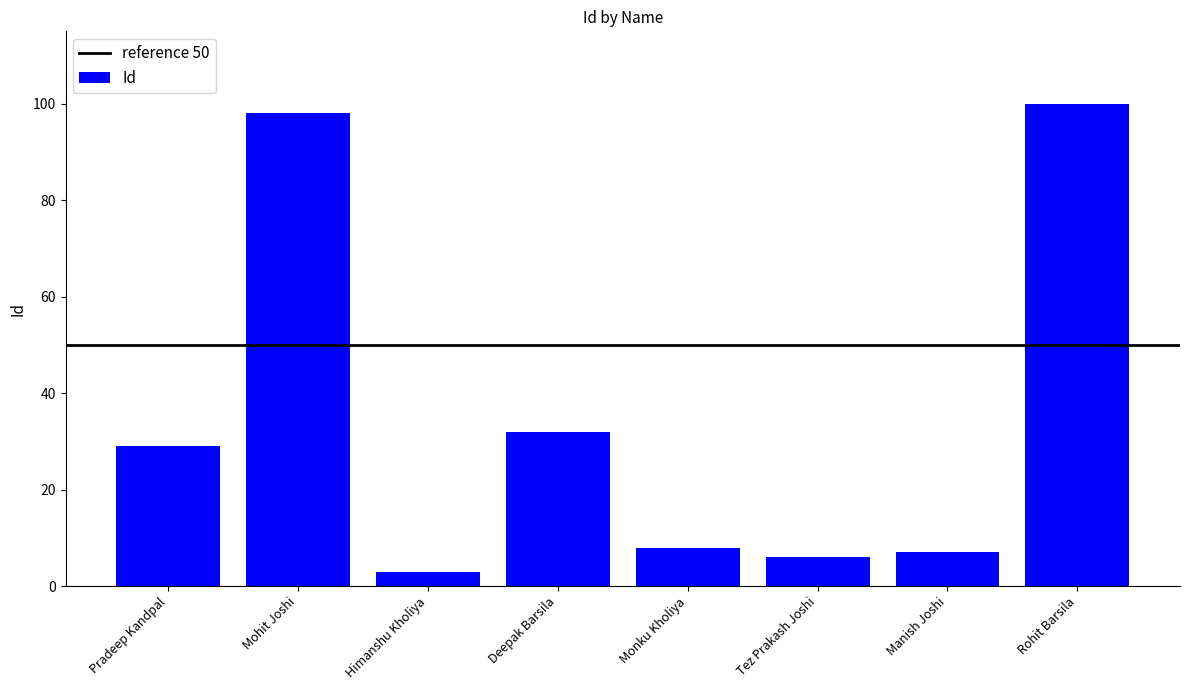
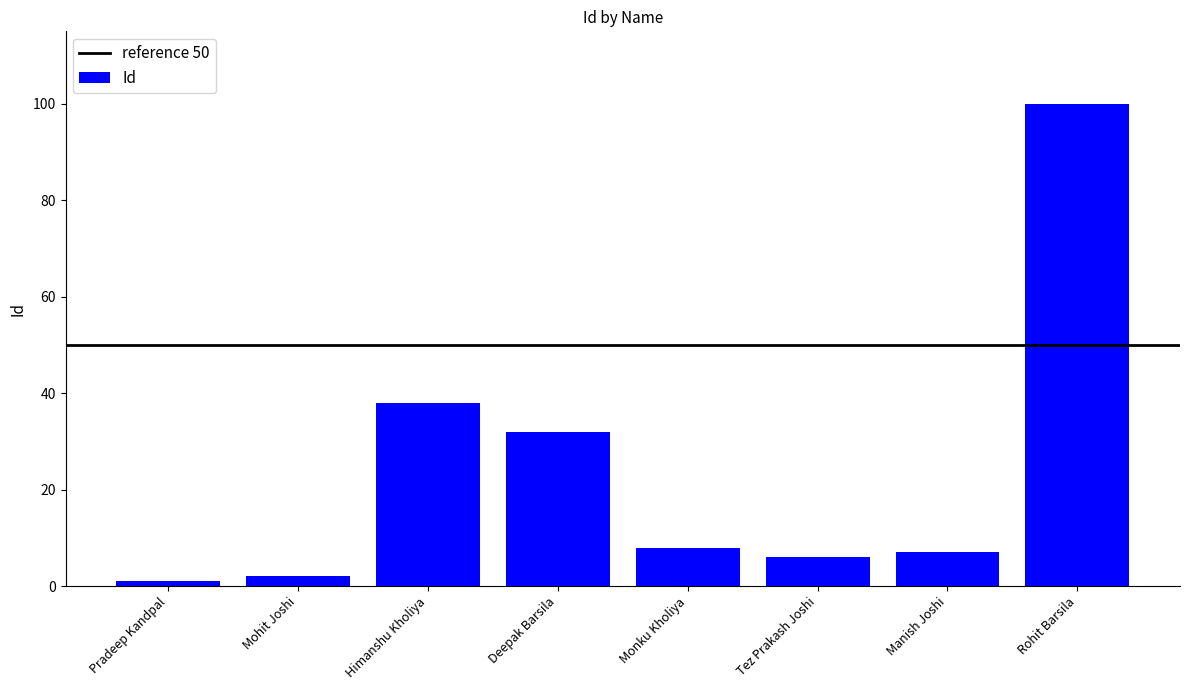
  {
-   "Pradeep Kandpal": 29,
-   "Mohit Joshi": 98,
-   "Himanshu Kholiya": 3,
+   "Pradeep Kandpal": 1,
+   "Mohit Joshi": 2,
+   "Himanshu Kholiya": 38,
    "Deepak Barsila": 32,
    "Monku Kholiya": 8,
    "Tez Prakash Joshi": 6,
    "Manish Joshi": 7,
    "Rohit Barsila": 100
  }
